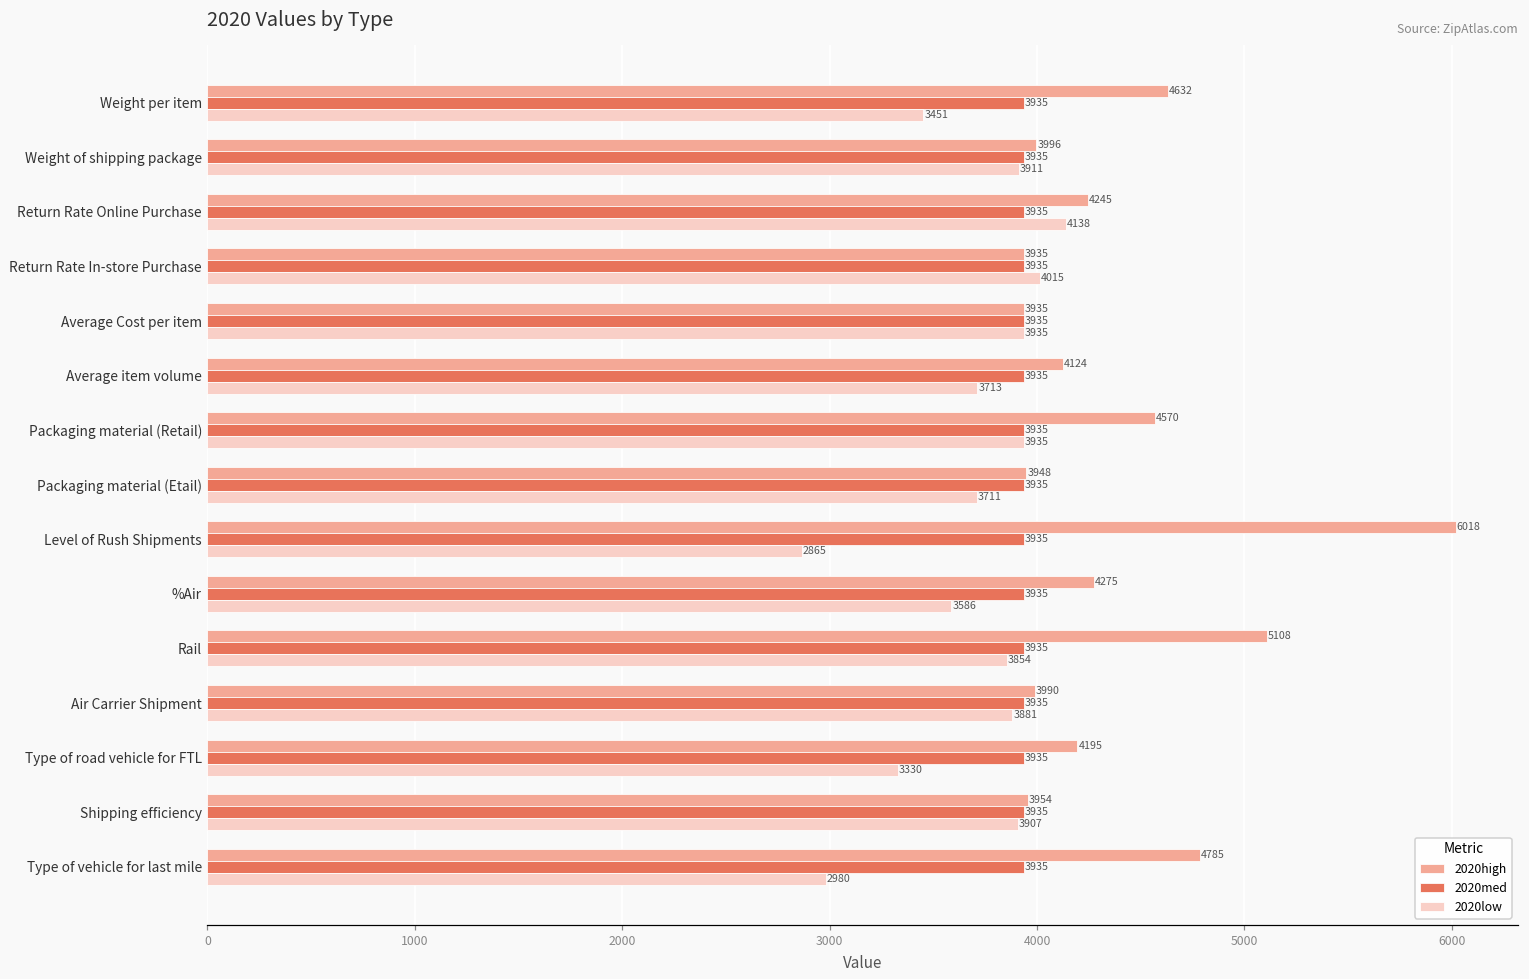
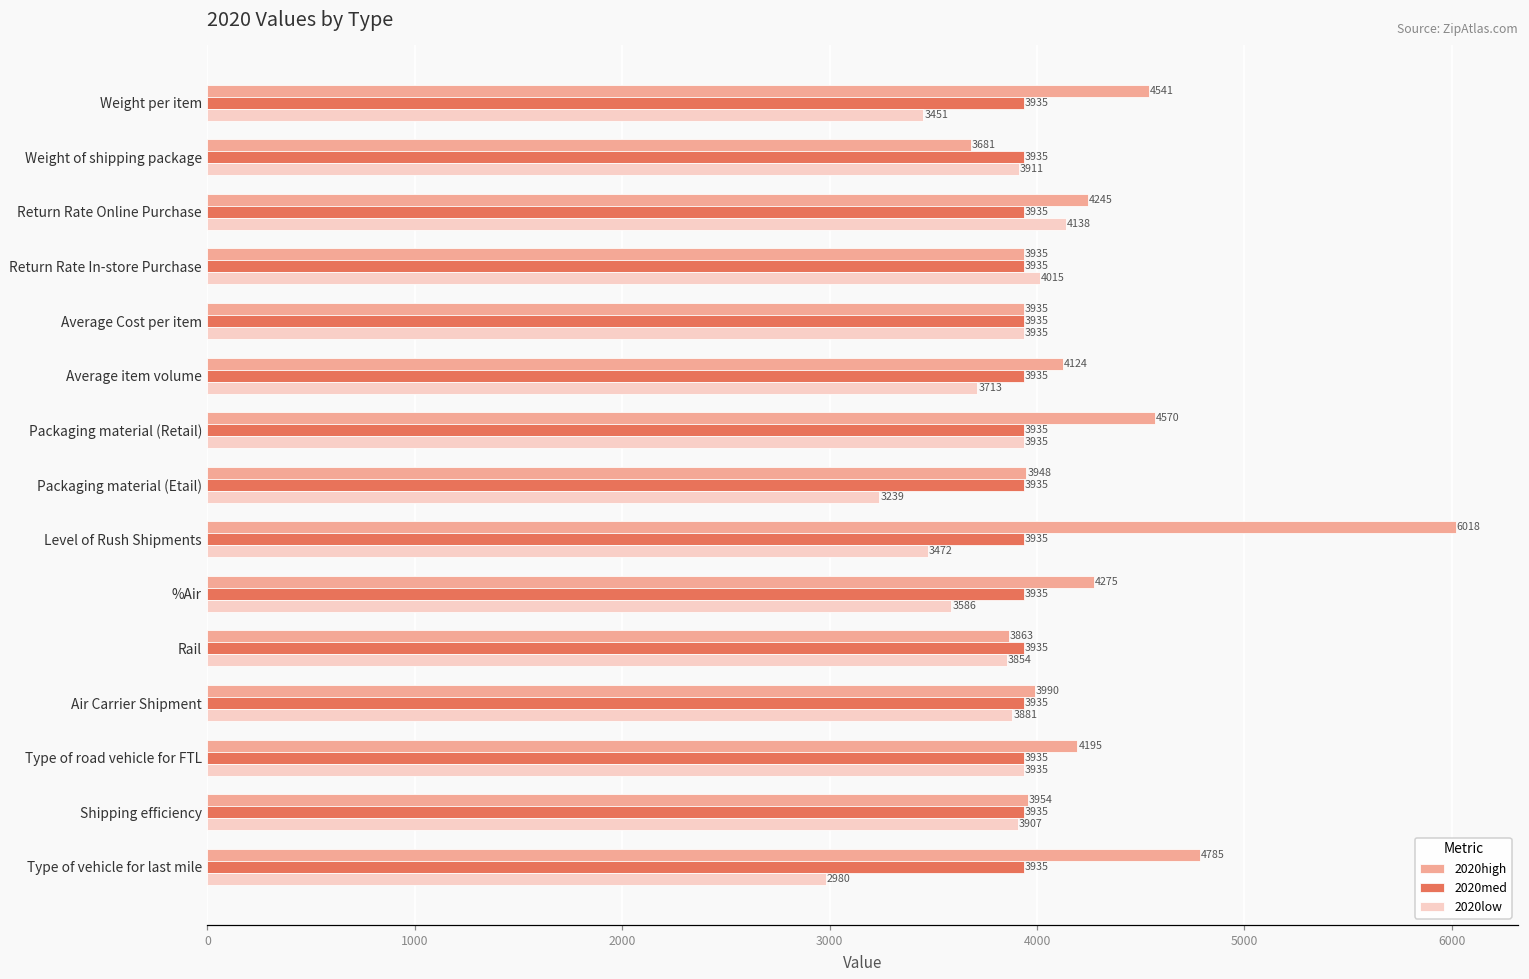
  {
    "2020high": {
-     "Weight per item": 4632,
-     "Weight of shipping package": 3996,
+     "Weight per item": 4541,
+     "Weight of shipping package": 3681,
      "Return Rate Online Purchase": 4245,
      "Return Rate In-store Purchase": 3935,
      "Average Cost per item": 3935,
      "Average item volume": 4124,
      "Packaging material (Retail)": 4570,
      "Packaging material (Etail)": 3948,
      "Level of Rush Shipments": 6018,
      "%Air": 4275,
-     "Rail": 5108,
+     "Rail": 3863,
      "Air Carrier Shipment": 3990,
      "Type of road vehicle for FTL": 4195,
      "Shipping efficiency": 3954,
      "Type of vehicle for last mile": 4785
    },
    "2020med": {
      "Weight per item": 3935,
      "Weight of shipping package": 3935,
      "Return Rate Online Purchase": 3935,
      "Return Rate In-store Purchase": 3935,
      "Average Cost per item": 3935,
      "Average item volume": 3935,
      "Packaging material (Retail)": 3935,
      "Packaging material (Etail)": 3935,
      "Level of Rush Shipments": 3935,
      "%Air": 3935,
      "Rail": 3935,
      "Air Carrier Shipment": 3935,
      "Type of road vehicle for FTL": 3935,
      "Shipping efficiency": 3935,
      "Type of vehicle for last mile": 3935
    },
    "2020low": {
      "Weight per item": 3451,
      "Weight of shipping package": 3911,
      "Return Rate Online Purchase": 4138,
      "Return Rate In-store Purchase": 4015,
      "Average Cost per item": 3935,
      "Average item volume": 3713,
      "Packaging material (Retail)": 3935,
-     "Packaging material (Etail)": 3711,
-     "Level of Rush Shipments": 2865,
+     "Packaging material (Etail)": 3239,
+     "Level of Rush Shipments": 3472,
      "%Air": 3586,
      "Rail": 3854,
      "Air Carrier Shipment": 3881,
-     "Type of road vehicle for FTL": 3330,
+     "Type of road vehicle for FTL": 3935,
      "Shipping efficiency": 3907,
      "Type of vehicle for last mile": 2980
    }
  }
